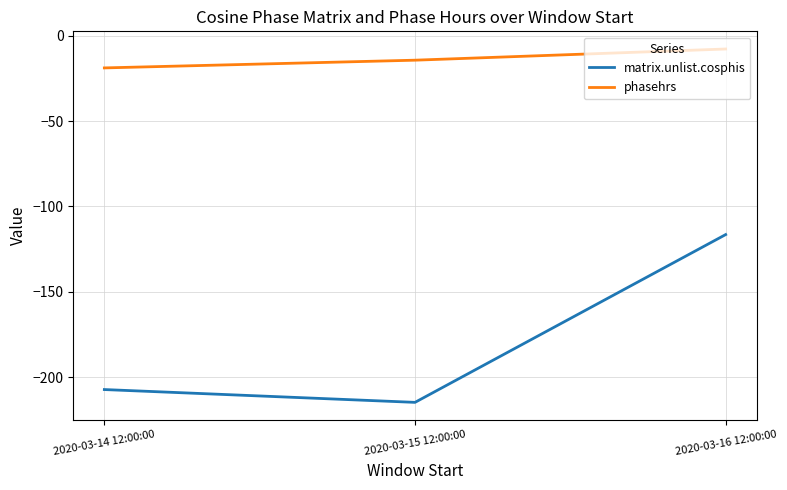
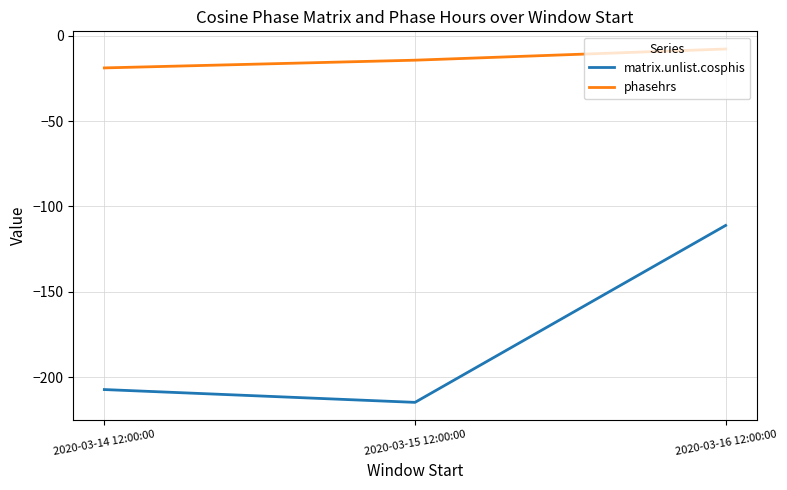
  {
    "matrix.unlist.cosphis": {
      "2020-03-14 12:00:00": -207,
      "2020-03-15 12:00:00": -215,
-     "2020-03-16 12:00:00": -116
+     "2020-03-16 12:00:00": -111
    },
    "phasehrs": {
      "2020-03-14 12:00:00": -19,
      "2020-03-15 12:00:00": -14
    }
  }
